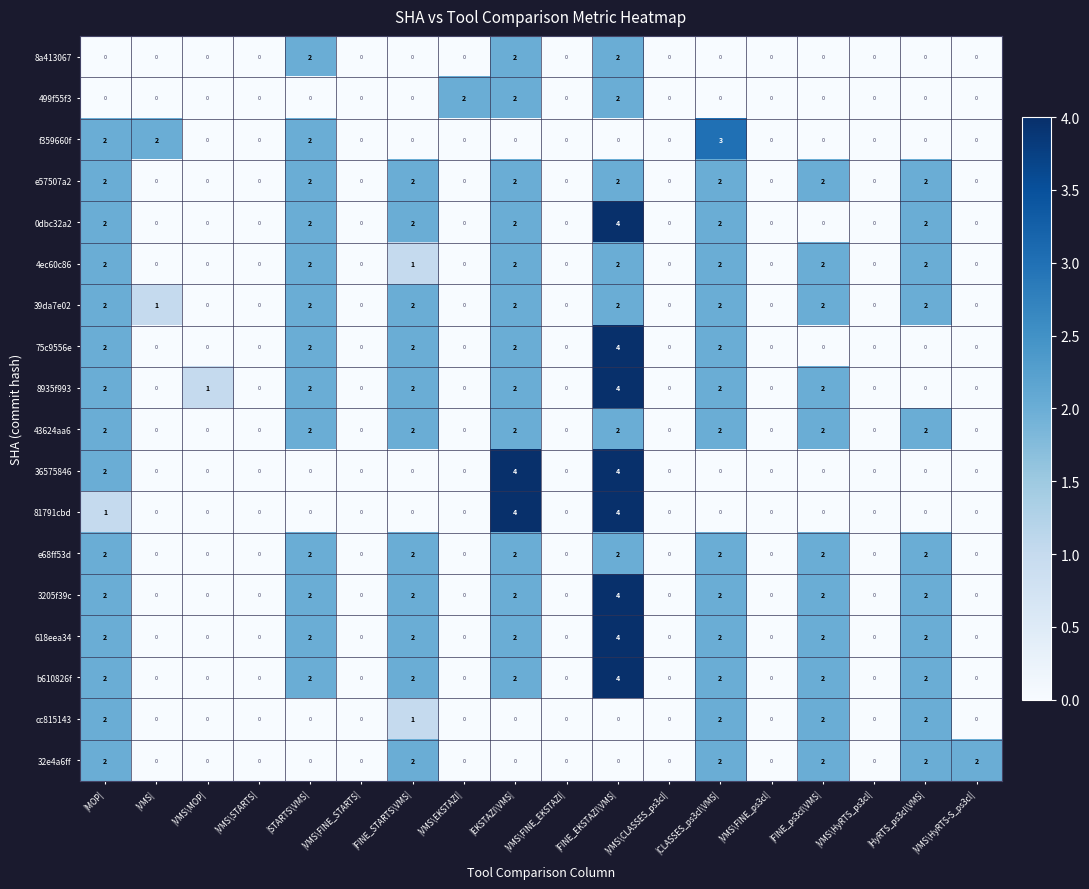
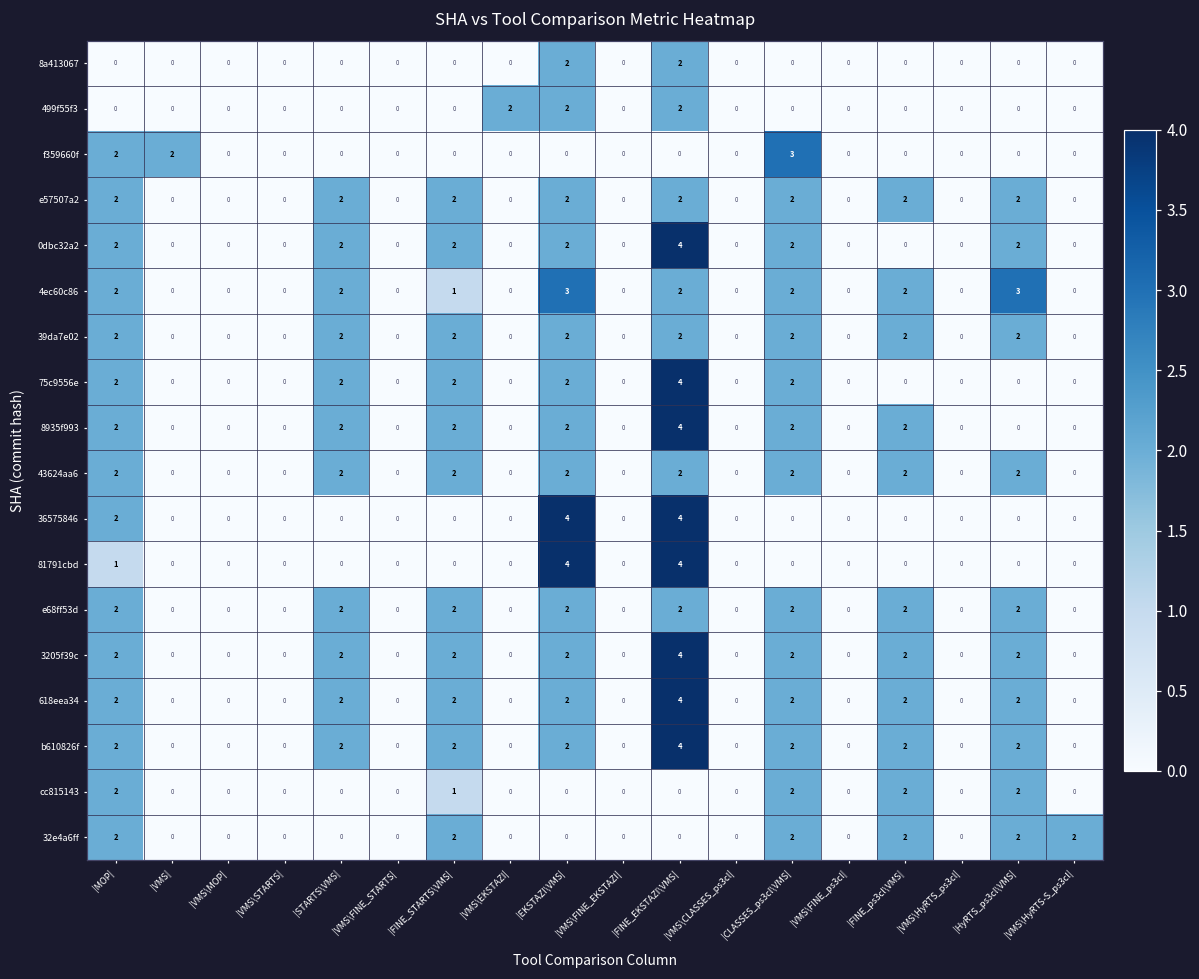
  {
    "8a413067": {
      "|MOP|": 0,
      "|VMS|": 0,
      "|VMS\\MOP|": 0,
      "|VMS\\STARTS|": 0,
-     "|STARTS\\VMS|": 2,
+     "|STARTS\\VMS|": 0,
      "|VMS\\FINE_STARTS|": 0,
      "|FINE_STARTS\\VMS|": 0,
      "|VMS\\EKSTAZI|": 0,
      "|EKSTAZI\\VMS|": 2,
      "|VMS\\FINE_EKSTAZI|": 0,
      "|FINE_EKSTAZI\\VMS|": 2,
      "|VMS\\CLASSES_ps3cl|": 0,
      "|CLASSES_ps3cl\\VMS|": 0,
      "|VMS\\FINE_ps3cl|": 0,
      "|FINE_ps3cl\\VMS|": 0,
      "|VMS\\HyRTS_ps3cl|": 0,
      "|HyRTS_ps3cl\\VMS|": 0,
      "|VMS\\HyRTS-S_ps3cl|": 0
    },
    "f359660f": {
      "|MOP|": 2,
      "|VMS|": 2,
      "|VMS\\MOP|": 0,
      "|VMS\\STARTS|": 0,
-     "|STARTS\\VMS|": 2,
+     "|STARTS\\VMS|": 0,
      "|VMS\\FINE_STARTS|": 0,
      "|FINE_STARTS\\VMS|": 0,
      "|VMS\\EKSTAZI|": 0,
      "|EKSTAZI\\VMS|": 0,
      "|VMS\\FINE_EKSTAZI|": 0,
      "|FINE_EKSTAZI\\VMS|": 0,
      "|VMS\\CLASSES_ps3cl|": 0,
      "|CLASSES_ps3cl\\VMS|": 3,
      "|VMS\\FINE_ps3cl|": 0,
      "|FINE_ps3cl\\VMS|": 0,
      "|VMS\\HyRTS_ps3cl|": 0,
      "|HyRTS_ps3cl\\VMS|": 0,
      "|VMS\\HyRTS-S_ps3cl|": 0
    },
    "4ec60c86": {
      "|MOP|": 2,
      "|VMS|": 0,
      "|VMS\\MOP|": 0,
      "|VMS\\STARTS|": 0,
      "|STARTS\\VMS|": 2,
      "|VMS\\FINE_STARTS|": 0,
      "|FINE_STARTS\\VMS|": 1,
      "|VMS\\EKSTAZI|": 0,
-     "|EKSTAZI\\VMS|": 2,
+     "|EKSTAZI\\VMS|": 3,
      "|VMS\\FINE_EKSTAZI|": 0,
      "|FINE_EKSTAZI\\VMS|": 2,
      "|VMS\\CLASSES_ps3cl|": 0,
      "|CLASSES_ps3cl\\VMS|": 2,
      "|VMS\\FINE_ps3cl|": 0,
      "|FINE_ps3cl\\VMS|": 2,
      "|VMS\\HyRTS_ps3cl|": 0,
-     "|HyRTS_ps3cl\\VMS|": 2,
+     "|HyRTS_ps3cl\\VMS|": 3,
      "|VMS\\HyRTS-S_ps3cl|": 0
    },
    "39da7e02": {
      "|MOP|": 2,
-     "|VMS|": 1,
+     "|VMS|": 0,
      "|VMS\\MOP|": 0,
      "|VMS\\STARTS|": 0,
      "|STARTS\\VMS|": 2,
      "|VMS\\FINE_STARTS|": 0,
      "|FINE_STARTS\\VMS|": 2,
      "|VMS\\EKSTAZI|": 0,
      "|EKSTAZI\\VMS|": 2,
      "|VMS\\FINE_EKSTAZI|": 0,
      "|FINE_EKSTAZI\\VMS|": 2,
      "|VMS\\CLASSES_ps3cl|": 0,
      "|CLASSES_ps3cl\\VMS|": 2,
      "|VMS\\FINE_ps3cl|": 0,
      "|FINE_ps3cl\\VMS|": 2,
      "|VMS\\HyRTS_ps3cl|": 0,
      "|HyRTS_ps3cl\\VMS|": 2,
      "|VMS\\HyRTS-S_ps3cl|": 0
    },
    "8935f993": {
      "|MOP|": 2,
      "|VMS|": 0,
-     "|VMS\\MOP|": 1,
+     "|VMS\\MOP|": 0,
      "|VMS\\STARTS|": 0,
      "|STARTS\\VMS|": 2,
      "|VMS\\FINE_STARTS|": 0,
      "|FINE_STARTS\\VMS|": 2,
      "|VMS\\EKSTAZI|": 0,
      "|EKSTAZI\\VMS|": 2,
      "|VMS\\FINE_EKSTAZI|": 0,
      "|FINE_EKSTAZI\\VMS|": 4,
      "|VMS\\CLASSES_ps3cl|": 0,
      "|CLASSES_ps3cl\\VMS|": 2,
      "|VMS\\FINE_ps3cl|": 0,
      "|FINE_ps3cl\\VMS|": 2,
      "|VMS\\HyRTS_ps3cl|": 0,
      "|HyRTS_ps3cl\\VMS|": 0,
      "|VMS\\HyRTS-S_ps3cl|": 0
    }
  }
